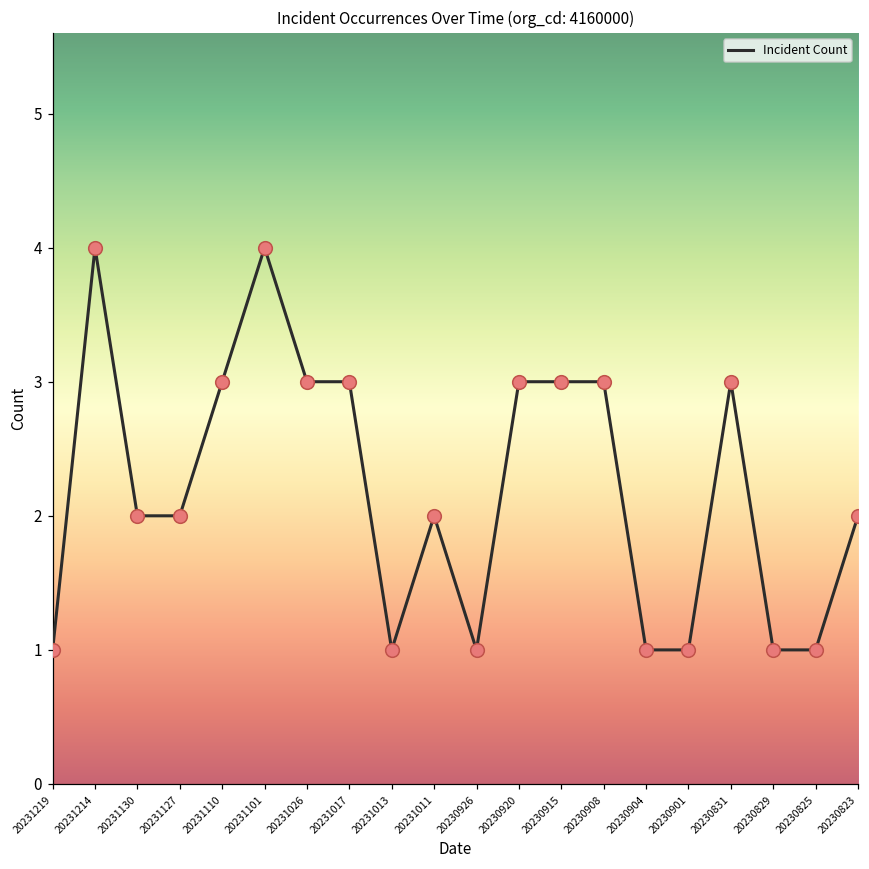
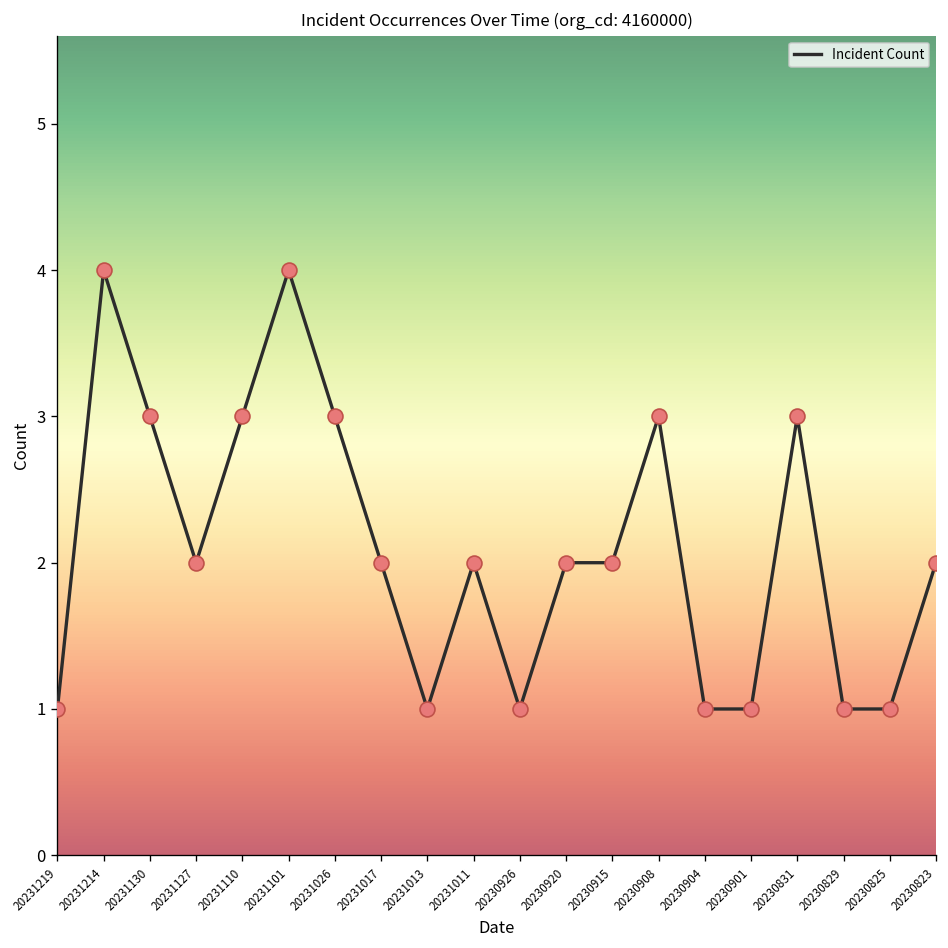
  {
    "20231219": 1,
    "20231214": 4,
-   "20231130": 2,
+   "20231130": 3,
    "20231127": 2,
    "20231110": 3,
    "20231101": 4,
    "20231026": 3,
-   "20231017": 3,
+   "20231017": 2,
    "20231013": 1,
    "20231011": 2,
    "20230926": 1,
-   "20230920": 3,
-   "20230915": 3,
+   "20230920": 2,
+   "20230915": 2,
    "20230908": 3,
    "20230904": 1,
    "20230901": 1,
    "20230831": 3,
    "20230829": 1,
    "20230825": 1,
    "20230823": 2
  }
